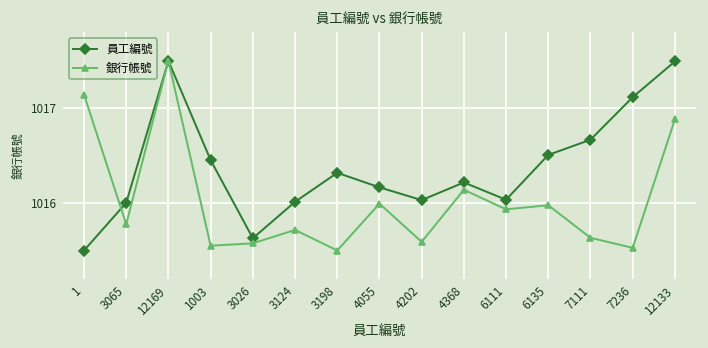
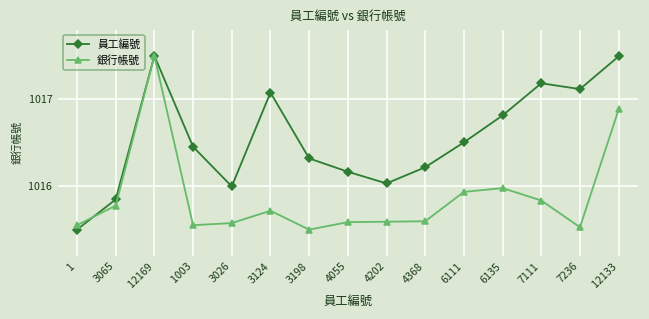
  {
    "員工編號": {
      "1": 1015.5,
-     "3065": 1016.0,
+     "3065": 1015.8,
      "1003": 1016.5,
-     "3026": 1015.6,
-     "3124": 1016.0,
+     "3026": 1016.0,
+     "3124": 1017.1,
      "3198": 1016.3,
      "4055": 1016.2,
      "4202": 1016.0,
      "4368": 1016.2,
-     "6111": 1016.0,
-     "6135": 1016.5,
-     "7111": 1016.7,
+     "6111": 1016.5,
+     "6135": 1016.8,
+     "7111": 1017.2,
      "7236": 1017.1,
      "12133": 1017.5
    },
    "銀行帳號": {
-     "1": 1017.1,
+     "1": 1015.6,
      "3065": 1015.8,
      "1003": 1015.6,
      "3026": 1015.6,
      "3124": 1015.7,
      "3198": 1015.5,
-     "4055": 1016.0,
+     "4055": 1015.6,
      "4202": 1015.6,
-     "4368": 1016.1,
+     "4368": 1015.6,
      "6111": 1015.9,
      "6135": 1016.0,
-     "7111": 1015.6,
+     "7111": 1015.8,
      "7236": 1015.5,
      "12133": 1016.9
    }
  }
